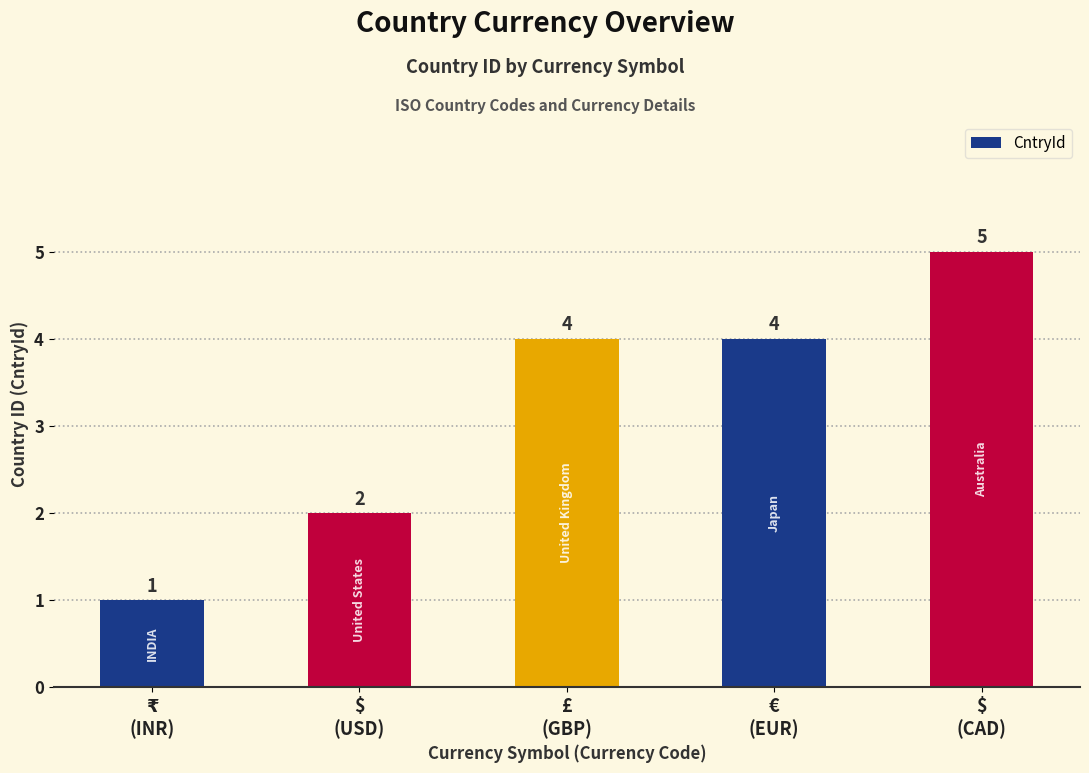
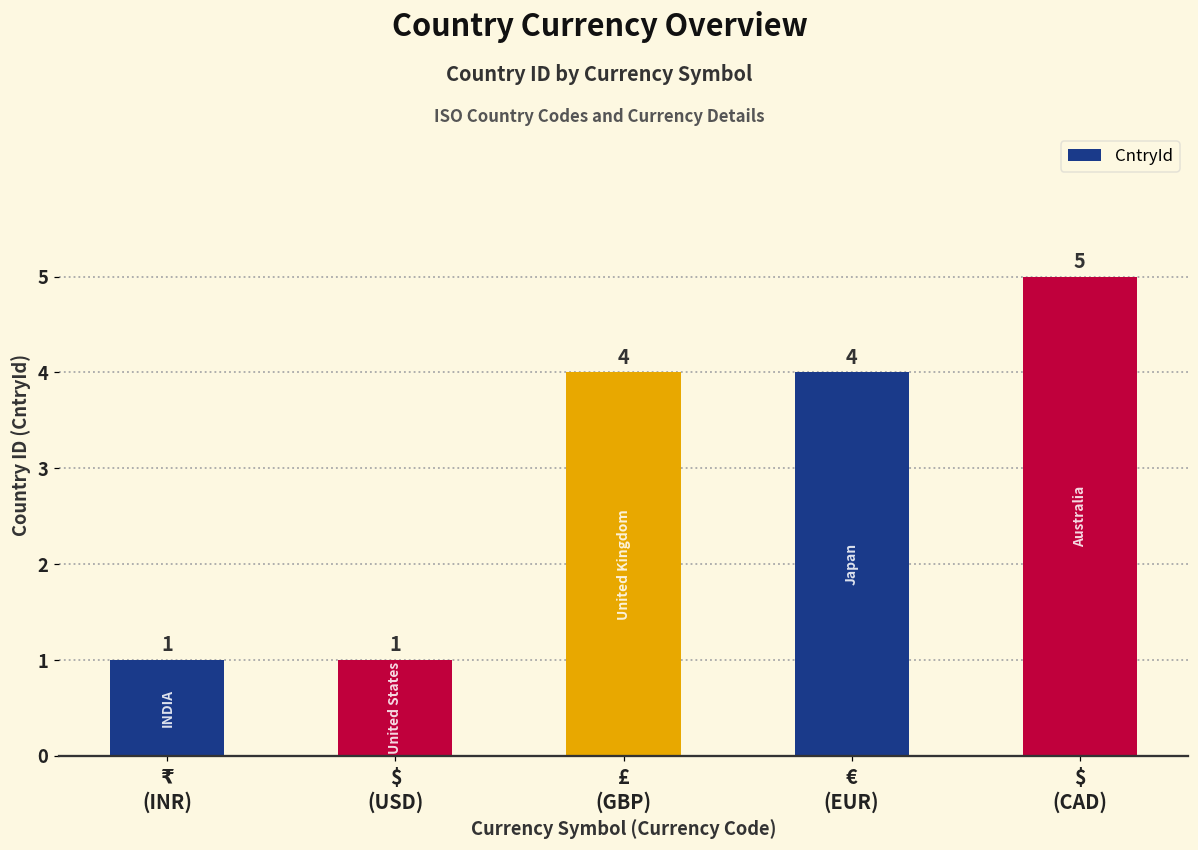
  {
    "₹ (INR)": 1,
-   "$ (USD)": 2,
+   "$ (USD)": 1,
    "£ (GBP)": 4,
    "€ (EUR)": 4,
    "$ (CAD)": 5
  }
